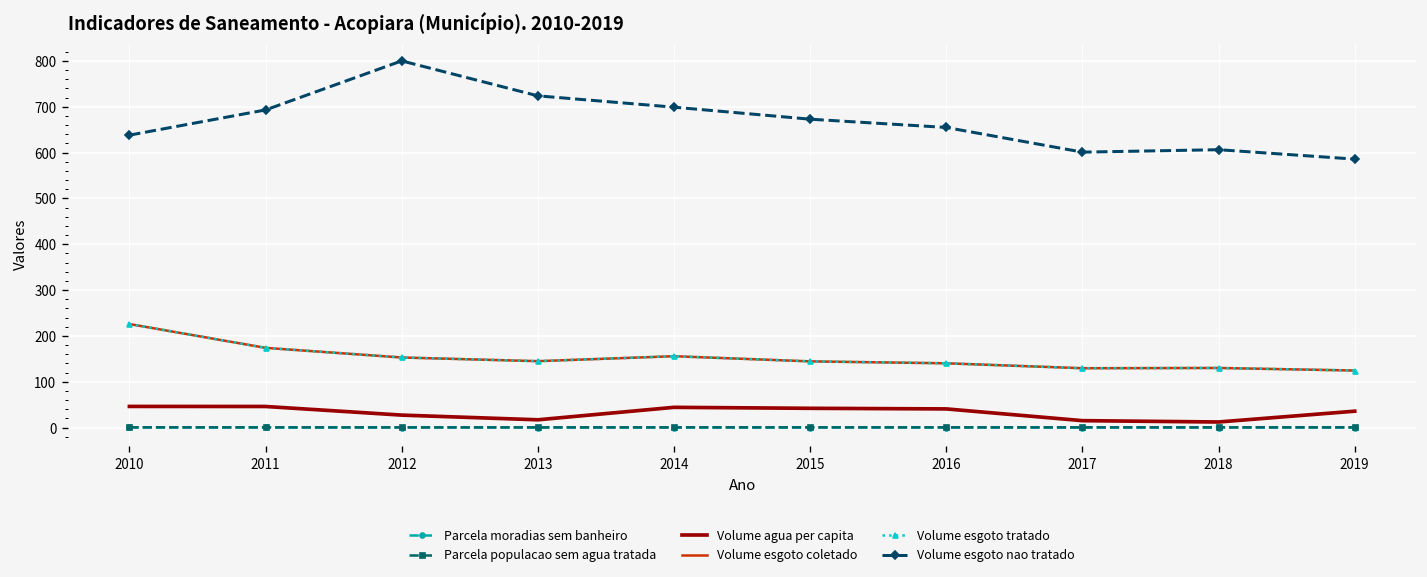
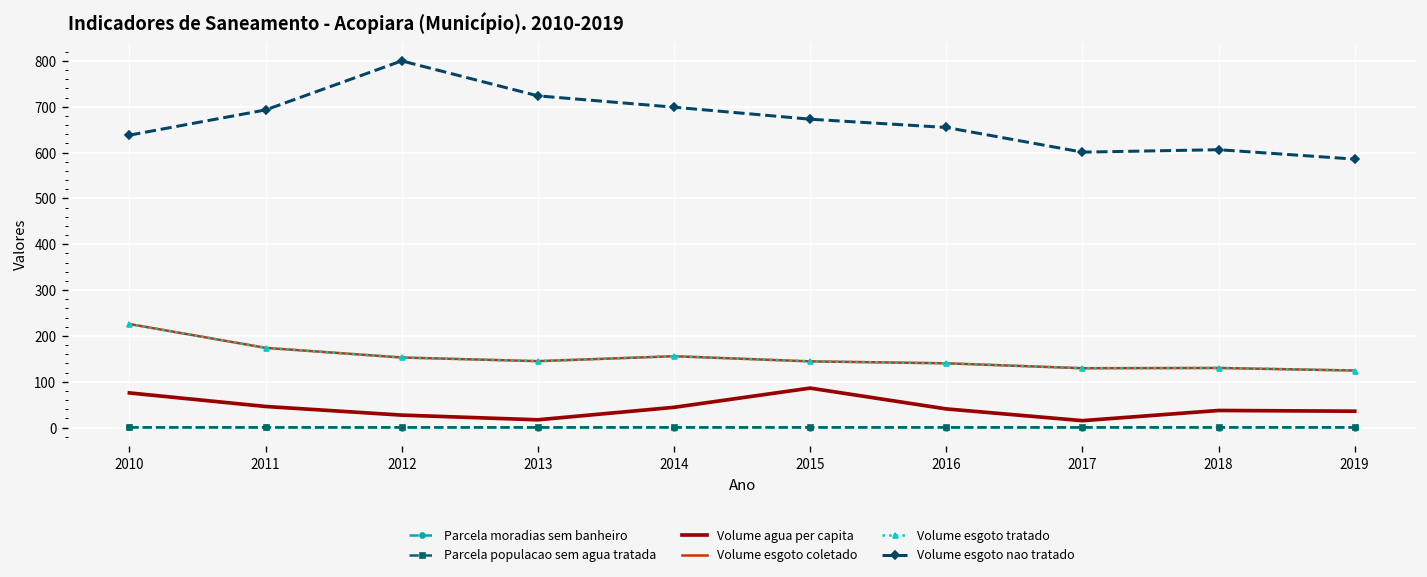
  {
    "Volume agua per capita": {
-     "2010": 50,
+     "2010": 80,
      "2011": 50,
      "2012": 30,
      "2013": 20,
      "2014": 40,
-     "2015": 40,
+     "2015": 90,
      "2016": 40,
      "2017": 20,
-     "2018": 10,
+     "2018": 40,
      "2019": 40
    }
  }
